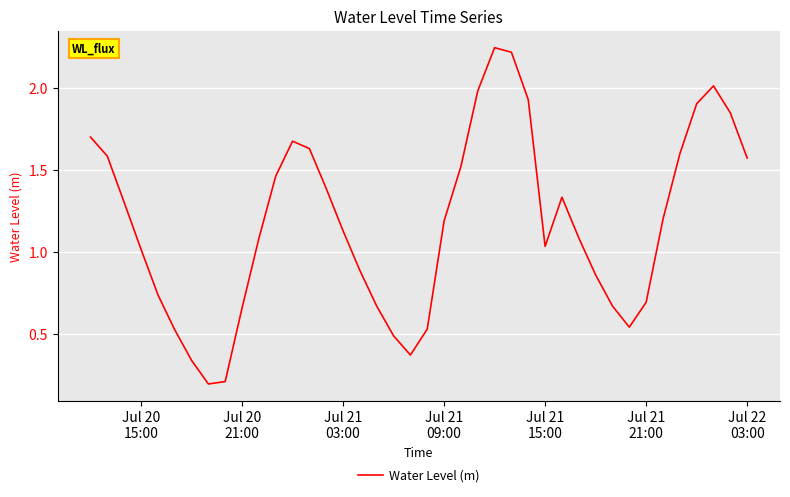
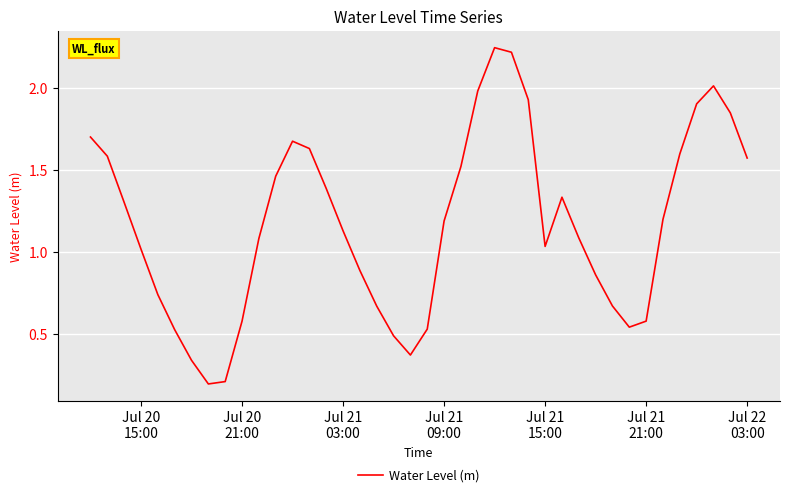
  {
    "Jul 20 15:00": 1.02,
-   "Jul 20 21:00": 0.66,
+   "Jul 20 21:00": 0.58,
    "Jul 21 03:00": 1.13,
    "Jul 21 09:00": 1.19,
    "Jul 21 15:00": 1.03,
-   "Jul 21 21:00": 0.69,
+   "Jul 21 21:00": 0.58,
    "Jul 22 03:00": 1.57
  }
